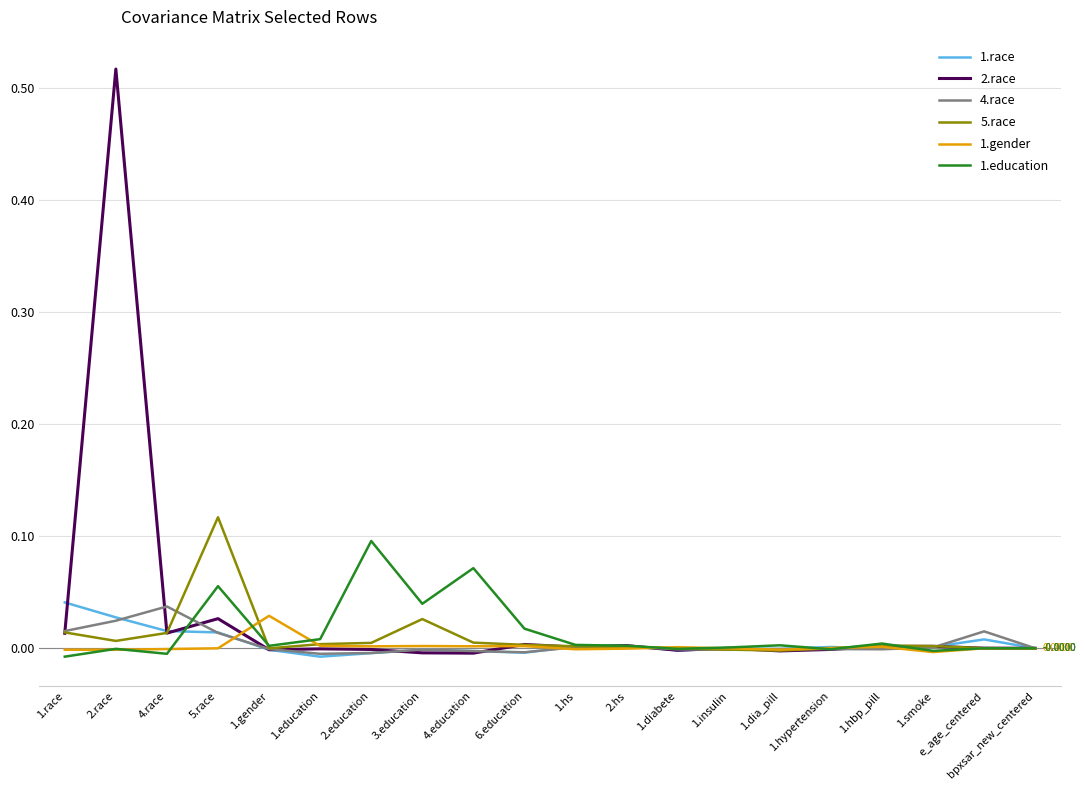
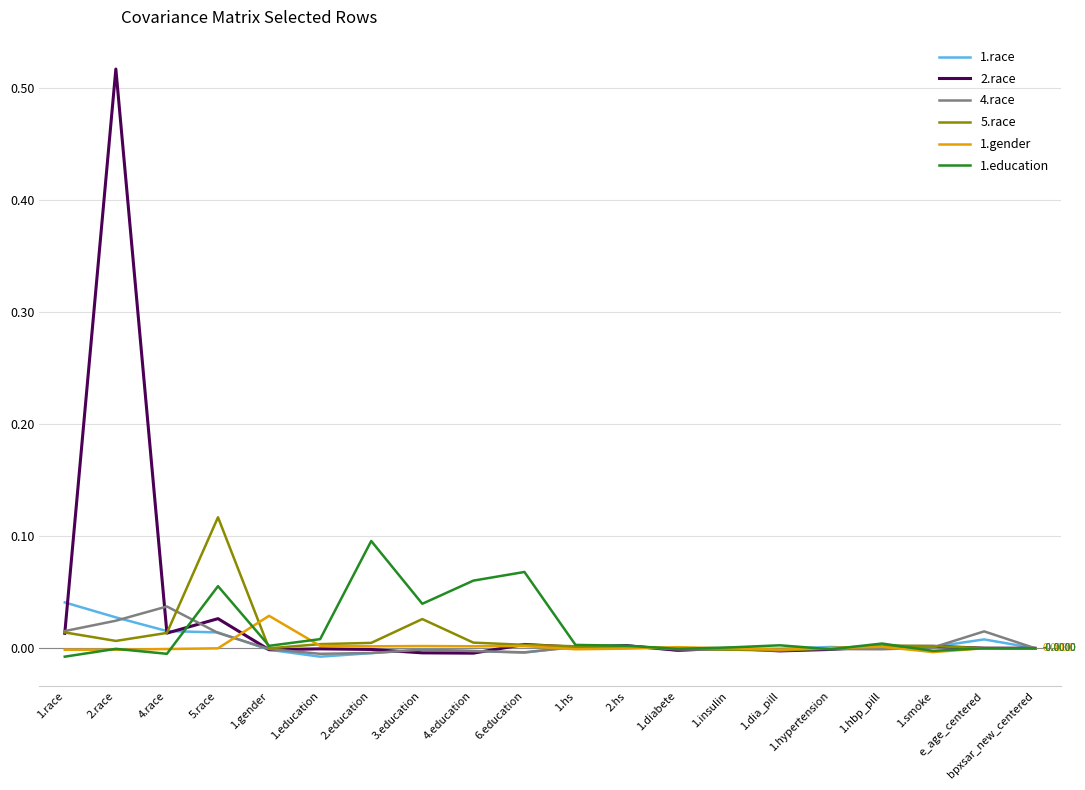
  {
    "1.race": {
      "1.race": 0.041,
      "2.race": 0.028,
      "1.education": -0.008,
      "e_age_centered": 0.008
    },
    "2.race": {
      "2.race": 0.517,
      "5.race": 0.026,
      "1.education": -0.001,
      "2.education": -0.001,
      "3.education": -0.004
    },
    "4.race": {
      "2.race": 0.025,
      "4.race": 0.037,
      "1.education": -0.005,
      "e_age_centered": 0.015
    },
    "5.race": {
      "2.race": 0.007,
      "5.race": 0.117,
      "2.education": 0.005,
      "3.education": 0.026,
      "4.education": 0.005
    },
    "1.gender": {
      "1.race": -0.001,
      "4.race": -0.001,
      "5.race": 0.000,
      "1.gender": 0.029,
      "2.education": 0.002,
      "3.education": 0.002,
      "4.education": 0.002
    },
    "1.education": {
      "1.race": -0.008,
      "4.race": -0.005,
      "5.race": 0.055,
      "1.education": 0.008,
      "2.education": 0.096,
      "3.education": 0.040,
-     "4.education": 0.071,
-     "6.education": 0.017,
+     "4.education": 0.060,
+     "6.education": 0.068,
      "1.dia_pill": 0.003
    }
  }
